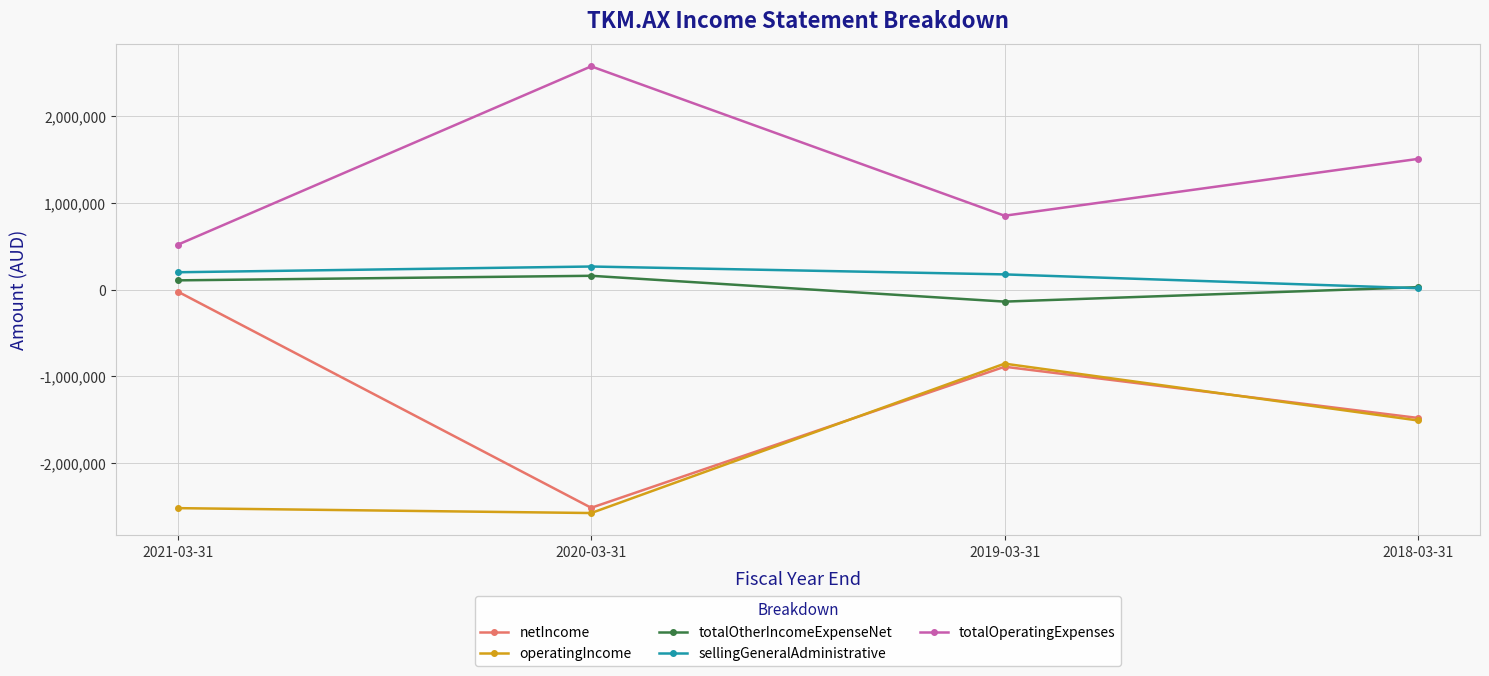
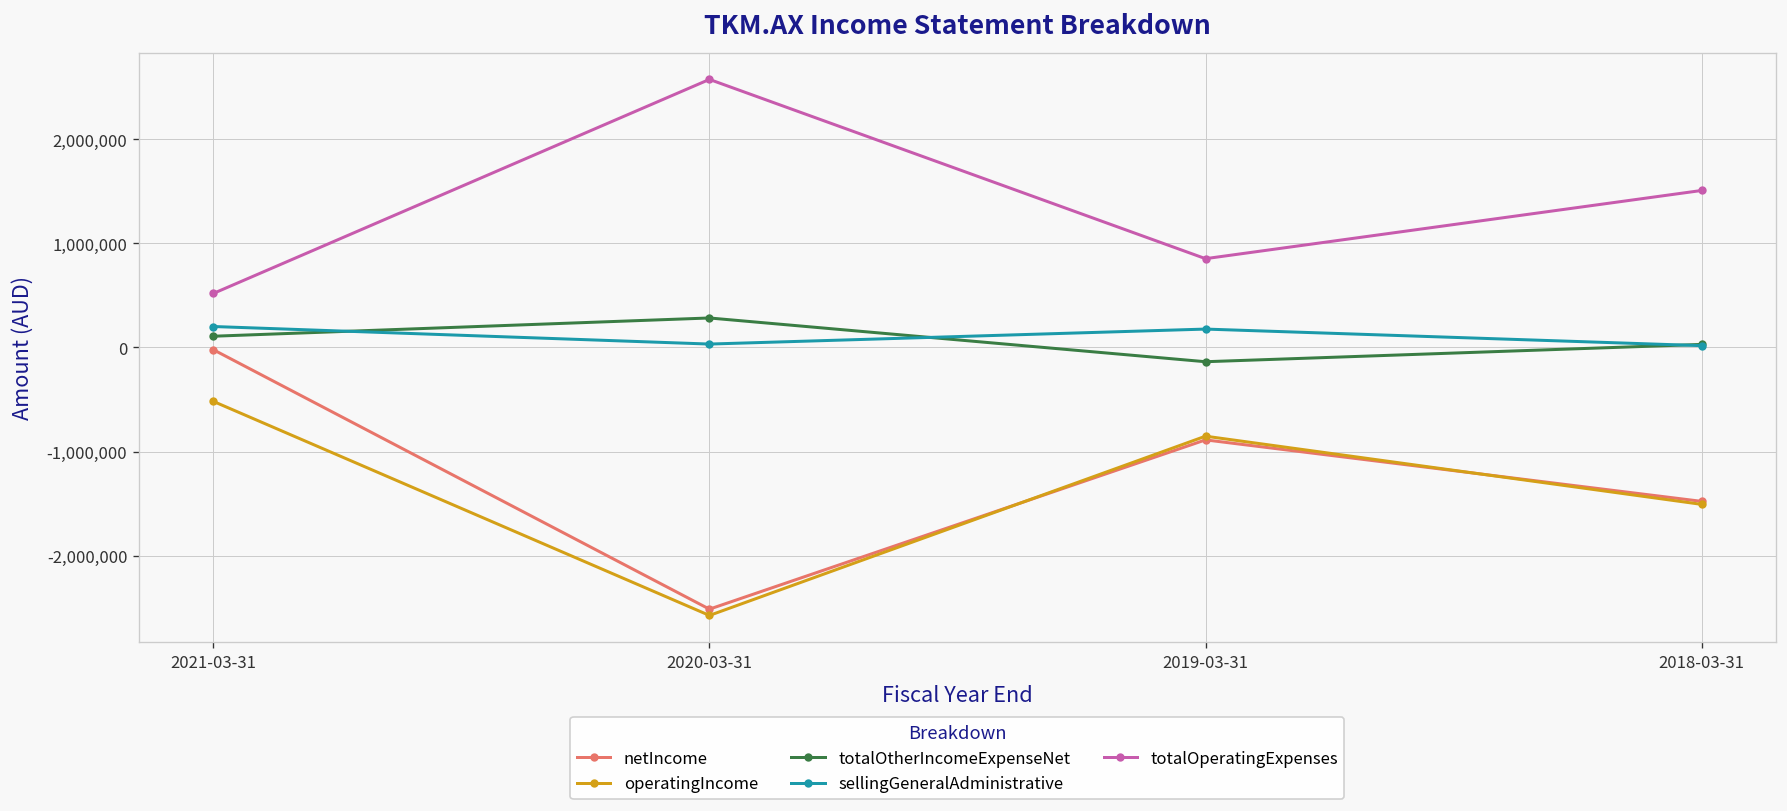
  {
    "netIncome": {
      "2021-03-31": "0",
      "2020-03-31": "-2,500,000",
      "2019-03-31": "-900,000"
    },
    "operatingIncome": {
-     "2021-03-31": "-2,500,000",
+     "2021-03-31": "-500,000",
      "2020-03-31": "-2,600,000",
      "2019-03-31": "-900,000"
    },
    "totalOtherIncomeExpenseNet": {
      "2021-03-31": "100,000",
-     "2020-03-31": "200,000",
+     "2020-03-31": "300,000",
      "2019-03-31": "-100,000"
    },
    "sellingGeneralAdministrative": {
      "2021-03-31": "200,000",
-     "2020-03-31": "300,000",
+     "2020-03-31": "0",
      "2019-03-31": "200,000"
    },
    "totalOperatingExpenses": {
      "2021-03-31": "500,000",
      "2020-03-31": "2,600,000",
      "2019-03-31": "900,000",
      "2018-03-31": "1,500,000"
    }
  }
